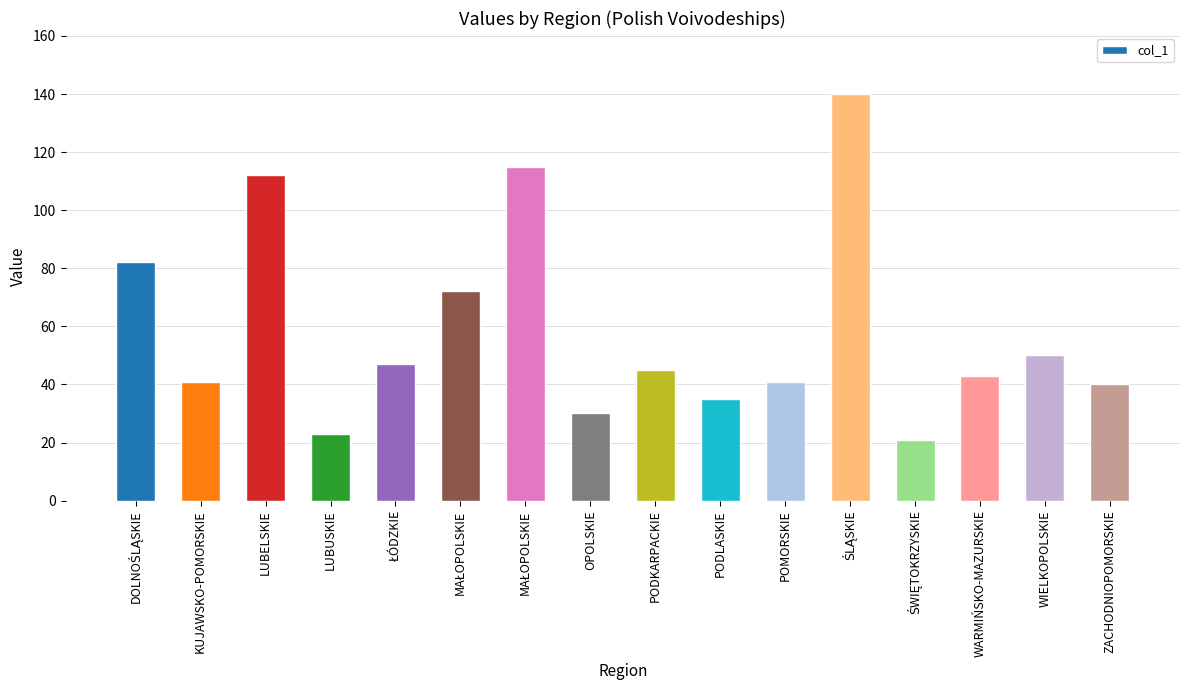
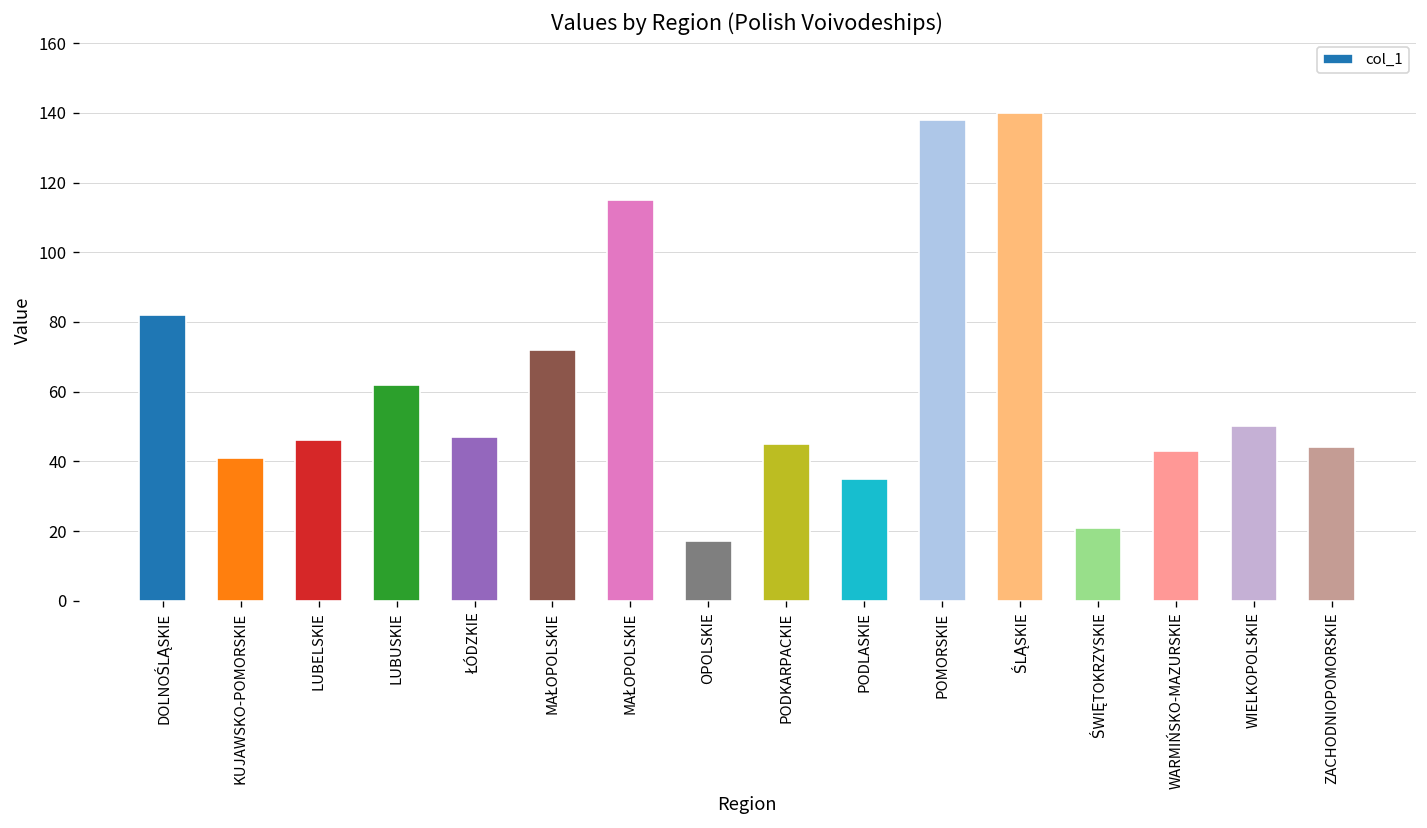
  {
    "DOLNOŚLĄSKIE": 82,
    "KUJAWSKO-POMORSKIE": 41,
-   "LUBELSKIE": 112,
-   "LUBUSKIE": 23,
+   "LUBELSKIE": 46,
+   "LUBUSKIE": 62,
    "ŁÓDZKIE": 47,
-   "OPOLSKIE": 30,
+   "OPOLSKIE": 17,
    "PODKARPACKIE": 45,
    "PODLASKIE": 35,
-   "POMORSKIE": 41,
+   "POMORSKIE": 138,
    "ŚLĄSKIE": 140,
    "ŚWIĘTOKRZYSKIE": 21,
    "WARMIŃSKO-MAZURSKIE": 43,
    "WIELKOPOLSKIE": 50,
-   "ZACHODNIOPOMORSKIE": 40
+   "ZACHODNIOPOMORSKIE": 44
  }
